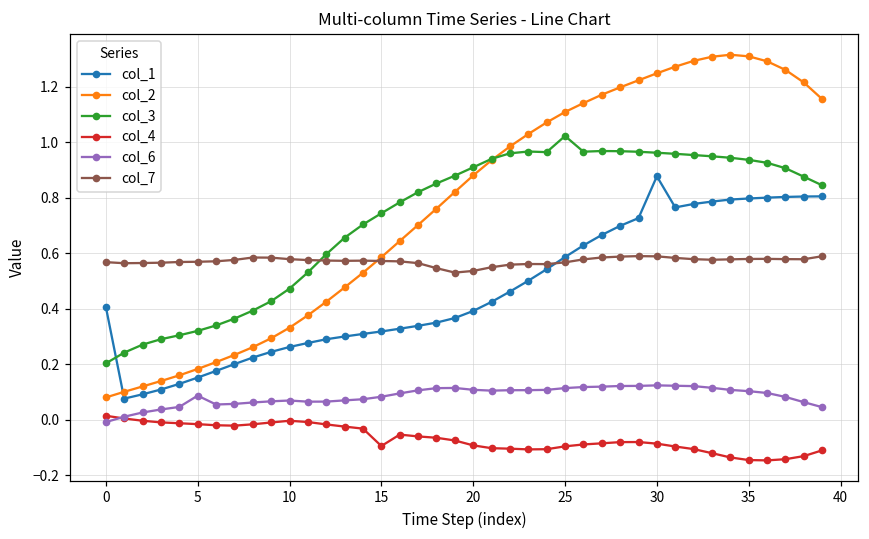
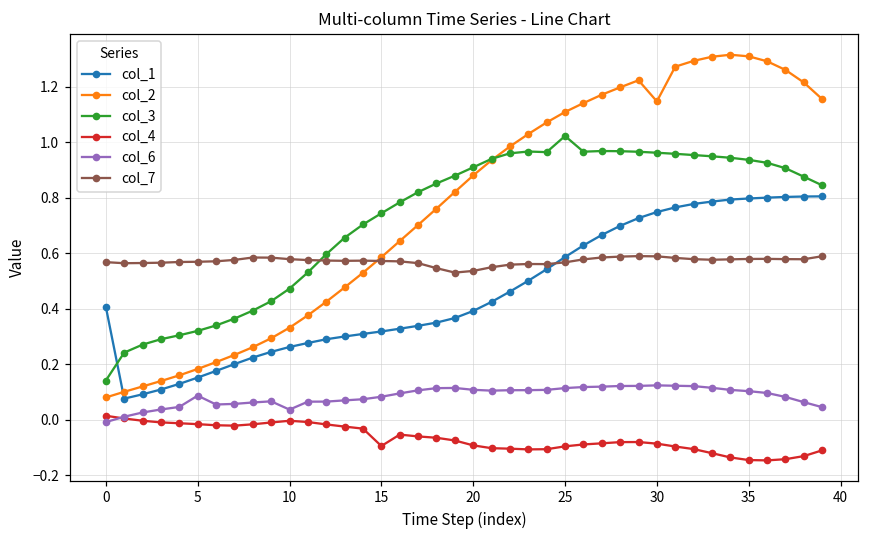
  {
    "col_1": {
      "0": 0.41,
      "5": 0.15,
      "10": 0.26,
      "15": 0.32,
      "20": 0.39,
      "25": 0.59,
-     "30": 0.88,
+     "30": 0.75,
      "35": 0.80
    },
    "col_2": {
      "0": 0.08,
      "5": 0.18,
      "10": 0.33,
      "15": 0.59,
      "20": 0.88,
      "25": 1.11,
-     "30": 1.25,
+     "30": 1.15,
      "35": 1.31
    },
    "col_3": {
-     "0": 0.20,
+     "0": 0.14,
      "5": 0.32,
      "10": 0.47,
      "15": 0.74,
      "20": 0.91,
      "25": 1.02,
      "30": 0.96,
      "35": 0.94
    },
    "col_4": {
      "0": 0.01,
      "5": -0.02,
      "10": 0.00,
      "15": -0.10,
      "20": -0.09,
      "25": -0.10,
      "30": -0.09,
      "35": -0.15
    },
    "col_6": {
      "0": -0.01,
      "5": 0.09,
-     "10": 0.07,
+     "10": 0.04,
      "15": 0.08,
      "20": 0.11,
      "25": 0.11,
      "30": 0.12,
      "35": 0.10
    },
    "col_7": {
      "0": 0.57,
      "5": 0.57,
      "10": 0.58,
      "15": 0.57,
      "20": 0.54,
      "25": 0.57,
      "30": 0.59,
      "35": 0.58
    }
  }
